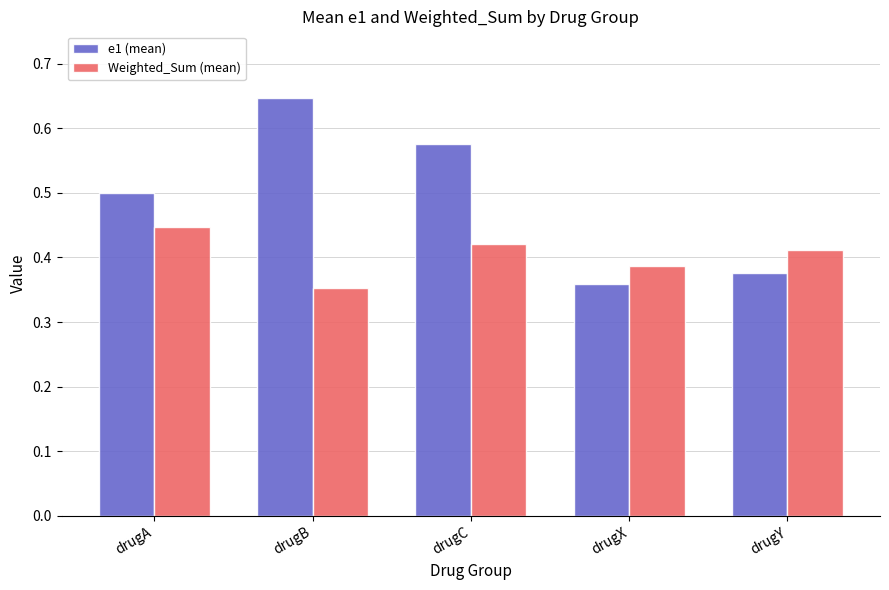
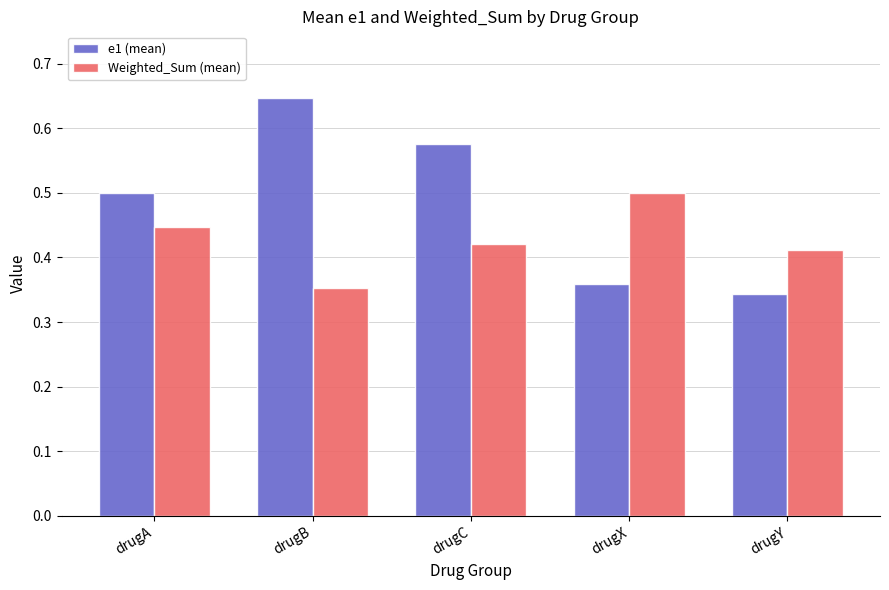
  {
    "e1 (mean)": {
      "drugA": 0.50,
      "drugB": 0.65,
      "drugC": 0.58,
      "drugX": 0.36,
-     "drugY": 0.38
+     "drugY": 0.34
    },
    "Weighted_Sum (mean)": {
      "drugA": 0.45,
      "drugB": 0.35,
      "drugC": 0.42,
-     "drugX": 0.39,
+     "drugX": 0.50,
      "drugY": 0.41
    }
  }
